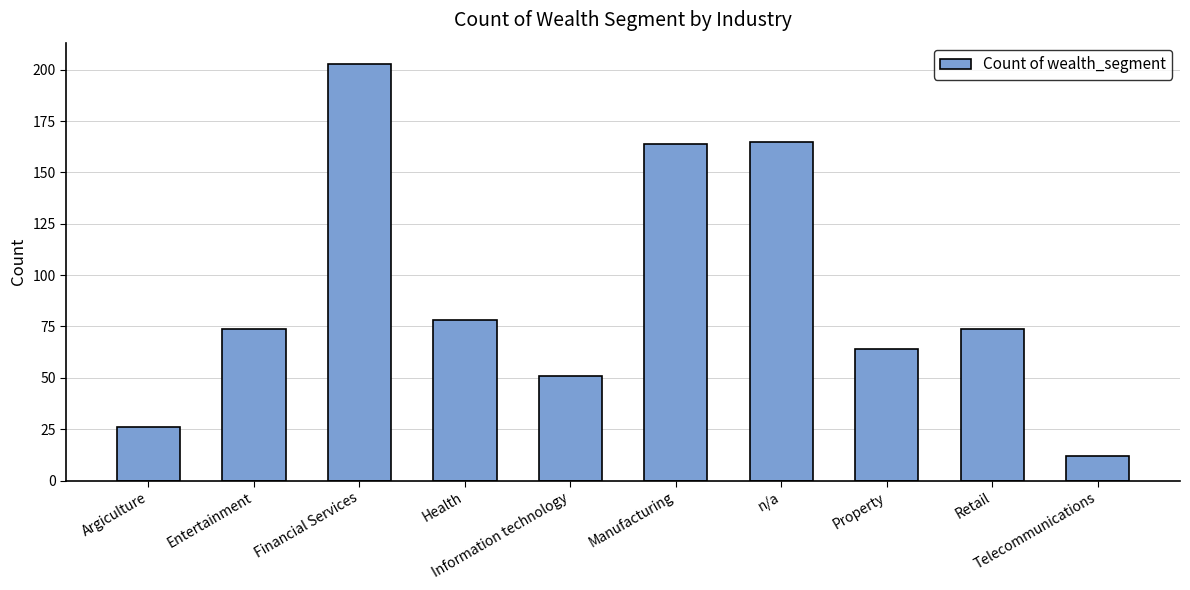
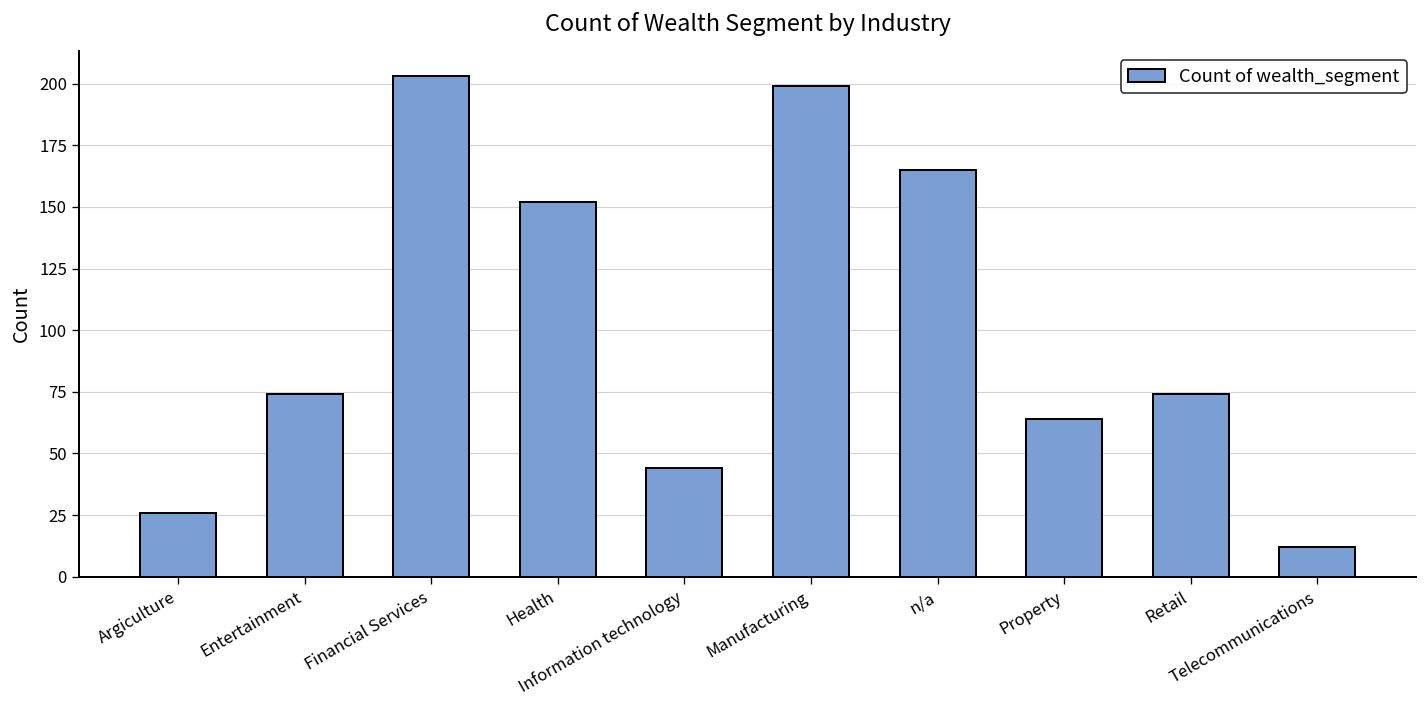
  {
    "Argiculture": 26,
    "Entertainment": 74,
    "Financial Services": 203,
-   "Health": 78,
-   "Information technology": 51,
-   "Manufacturing": 164,
+   "Health": 152,
+   "Information technology": 44,
+   "Manufacturing": 199,
    "n/a": 165,
    "Property": 64,
    "Retail": 74,
    "Telecommunications": 12
  }
